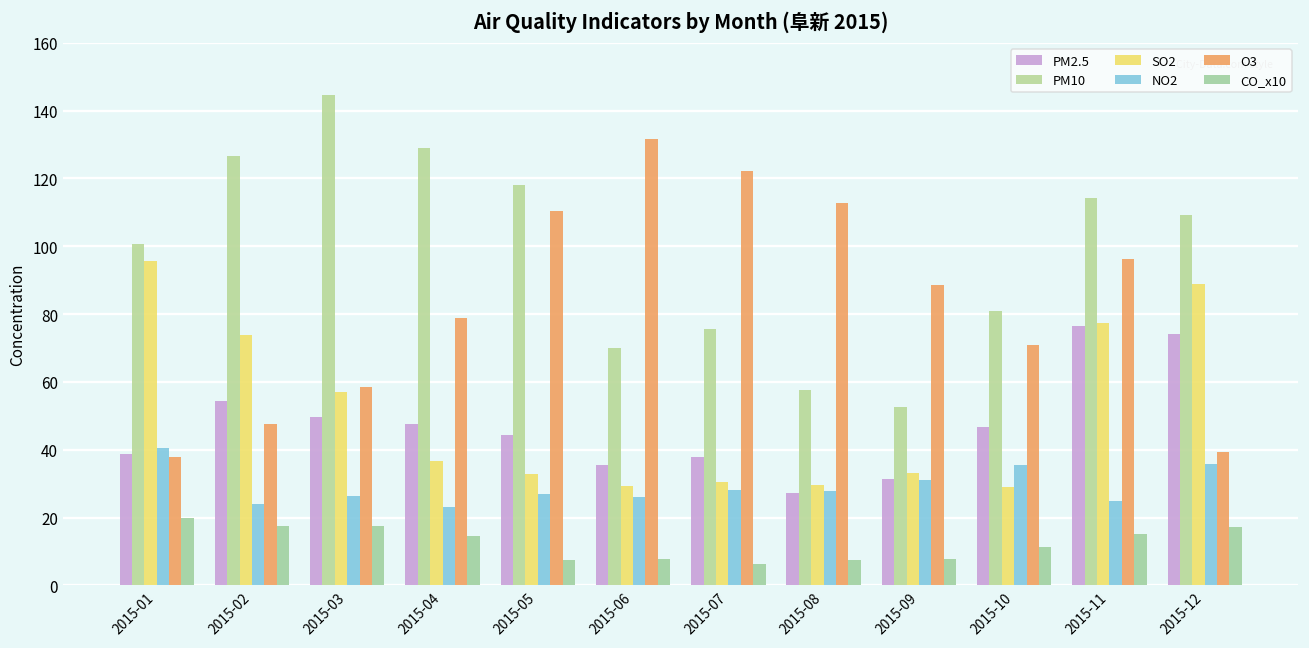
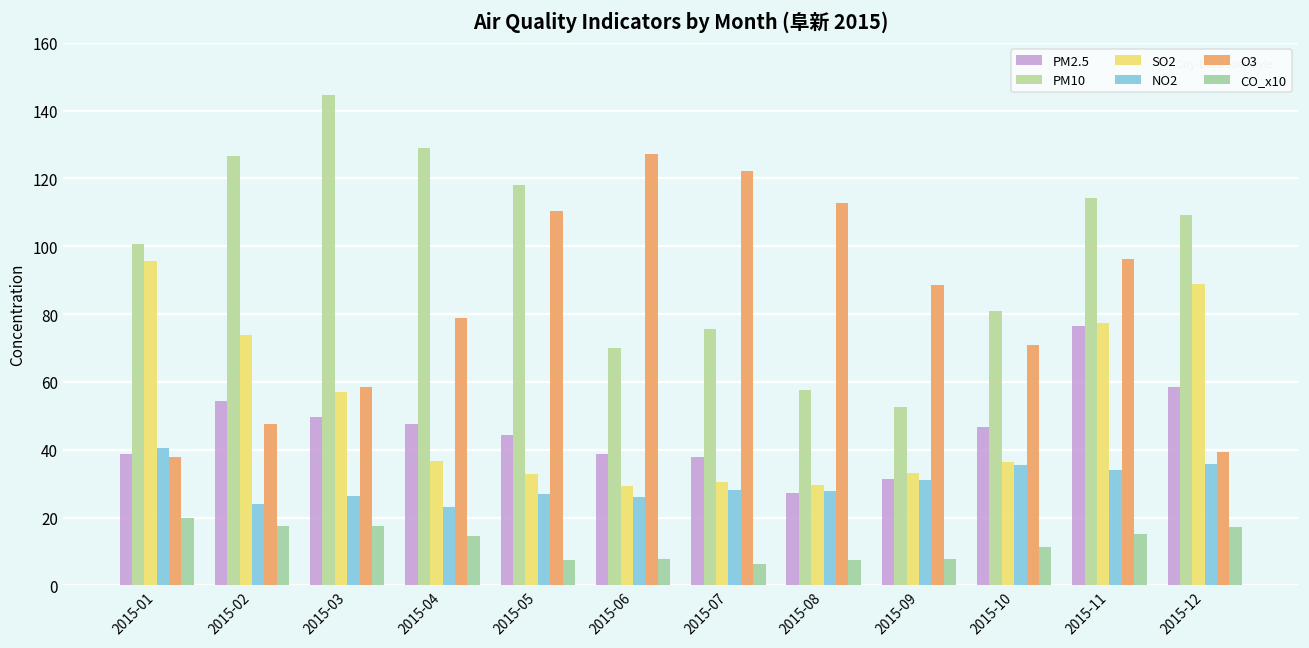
  {
    "PM2.5": {
      "2015-01": 39,
      "2015-02": 55,
      "2015-03": 50,
      "2015-04": 48,
      "2015-05": 44,
-     "2015-06": 36,
+     "2015-06": 39,
      "2015-07": 38,
      "2015-08": 27,
      "2015-09": 31,
      "2015-10": 47,
      "2015-11": 77,
-     "2015-12": 74
+     "2015-12": 58
    },
    "SO2": {
      "2015-01": 96,
      "2015-02": 74,
      "2015-03": 57,
      "2015-04": 37,
      "2015-05": 33,
      "2015-06": 29,
      "2015-07": 31,
      "2015-08": 30,
      "2015-09": 33,
-     "2015-10": 29,
+     "2015-10": 36,
      "2015-11": 77,
      "2015-12": 89
    },
    "NO2": {
      "2015-01": 41,
      "2015-02": 24,
      "2015-03": 26,
      "2015-04": 23,
      "2015-05": 27,
      "2015-06": 26,
      "2015-07": 28,
      "2015-08": 28,
      "2015-09": 31,
      "2015-10": 36,
-     "2015-11": 25,
+     "2015-11": 34,
      "2015-12": 36
    },
    "O3": {
      "2015-01": 38,
      "2015-02": 48,
      "2015-03": 58,
      "2015-04": 79,
      "2015-05": 110,
-     "2015-06": 132,
+     "2015-06": 127,
      "2015-07": 122,
      "2015-08": 113,
      "2015-09": 89,
      "2015-10": 71,
      "2015-11": 96,
      "2015-12": 40
    }
  }
